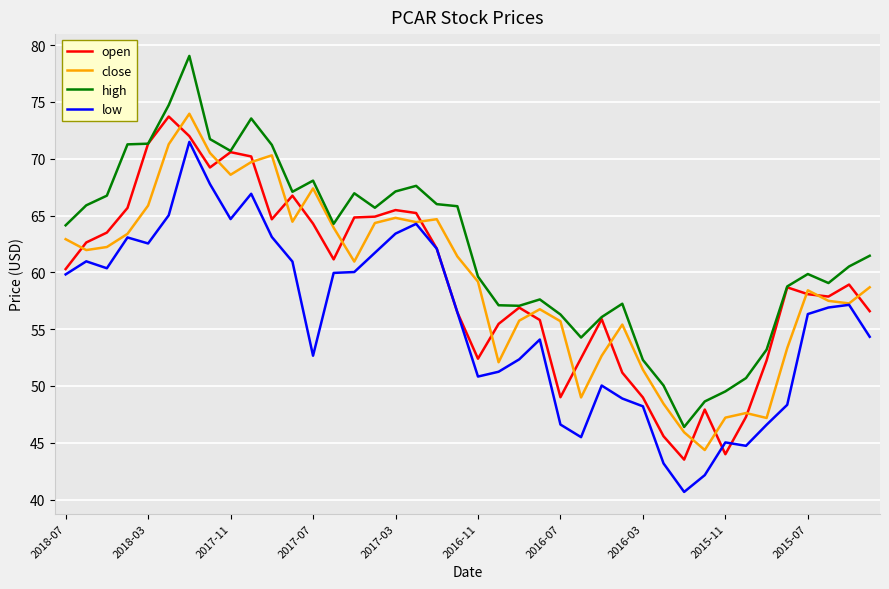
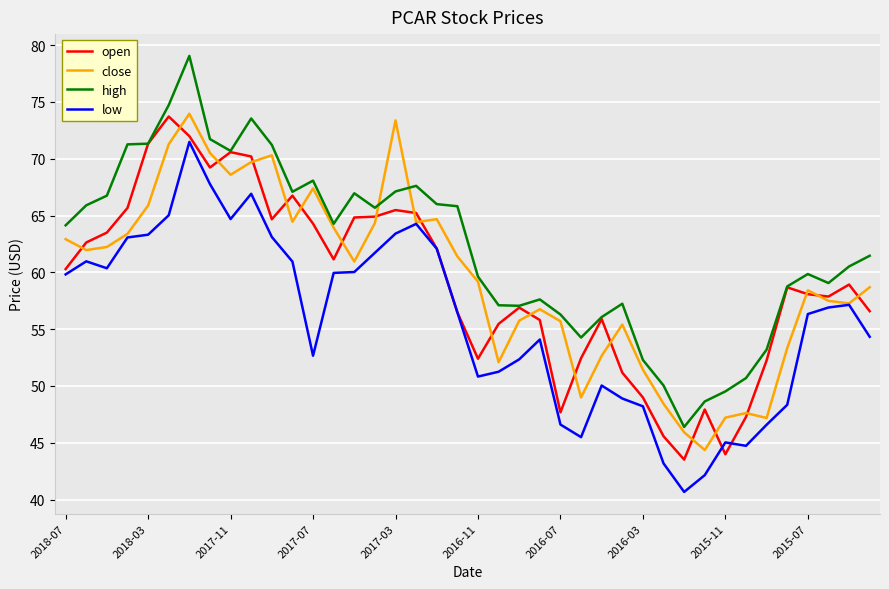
  {
    "open": {
      "2018-07": 60.3,
      "2017-07": 64.3,
      "2017-03": 65.5,
      "2016-11": 52.4,
-     "2016-07": 49.0,
+     "2016-07": 47.7,
      "2016-03": 49.0,
      "2015-11": 44.0,
      "2015-07": 58.1
    },
    "close": {
      "2018-07": 62.9,
      "2018-03": 65.9,
      "2017-11": 68.6,
      "2017-07": 67.4,
-     "2017-03": 64.8,
+     "2017-03": 73.4,
      "2016-11": 59.2,
      "2016-07": 55.7,
      "2016-03": 51.4,
      "2015-11": 47.2,
      "2015-07": 58.4
    },
    "high": {
      "2018-07": 64.1,
      "2017-07": 68.1,
      "2017-03": 67.1,
      "2016-11": 59.6,
      "2016-07": 56.3,
      "2016-03": 52.3,
      "2015-11": 49.5,
      "2015-07": 59.9
    },
    "low": {
      "2018-07": 59.8,
-     "2018-03": 62.5,
+     "2018-03": 63.3,
      "2017-11": 64.7,
      "2017-07": 52.7,
      "2017-03": 63.4,
      "2016-11": 50.8,
      "2016-07": 46.6,
      "2016-03": 48.2,
      "2015-11": 45.0,
      "2015-07": 56.3
    }
  }
